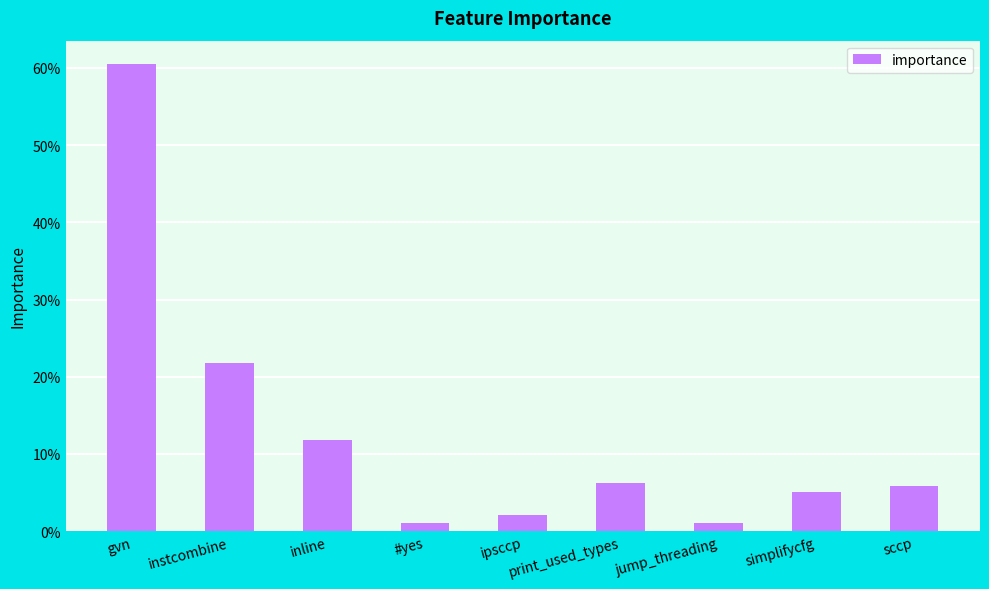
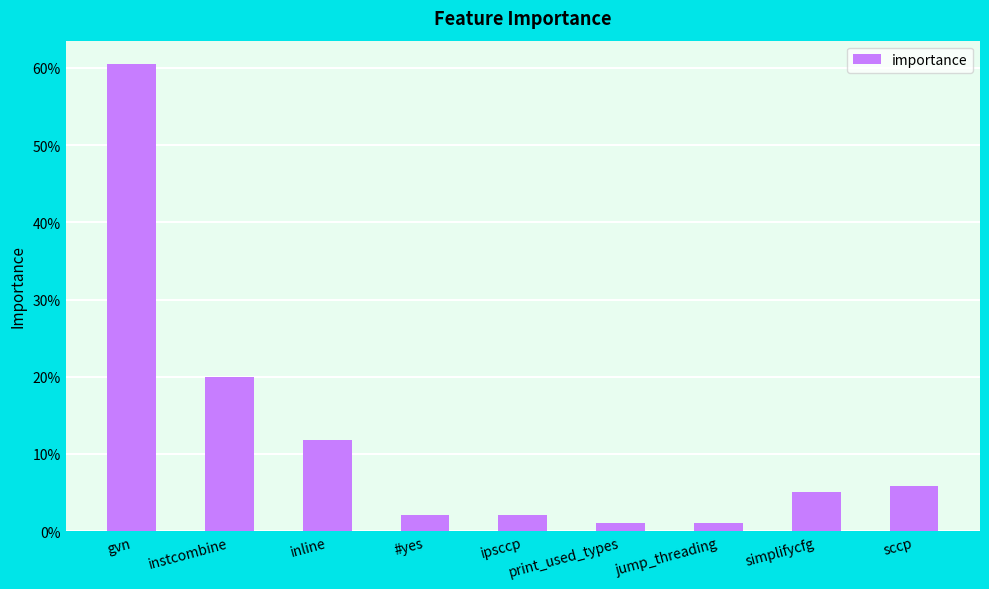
  {
    "gvn": "60%",
-   "instcombine": "22%",
+   "instcombine": "20%",
    "inline": "12%",
-   "#yes": "1%",
+   "#yes": "2%",
    "ipsccp": "2%",
-   "print_used_types": "6%",
+   "print_used_types": "1%",
    "jump_threading": "1%",
    "simplifycfg": "5%",
    "sccp": "6%"
  }
